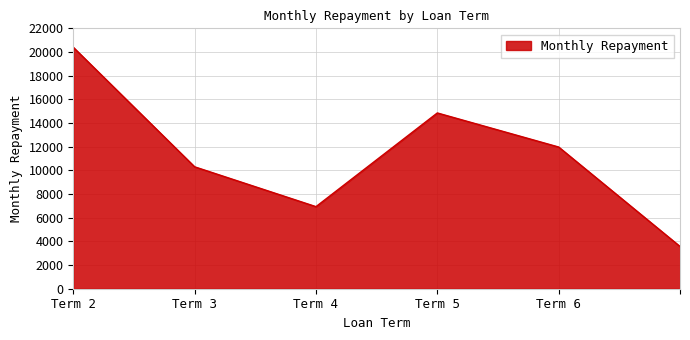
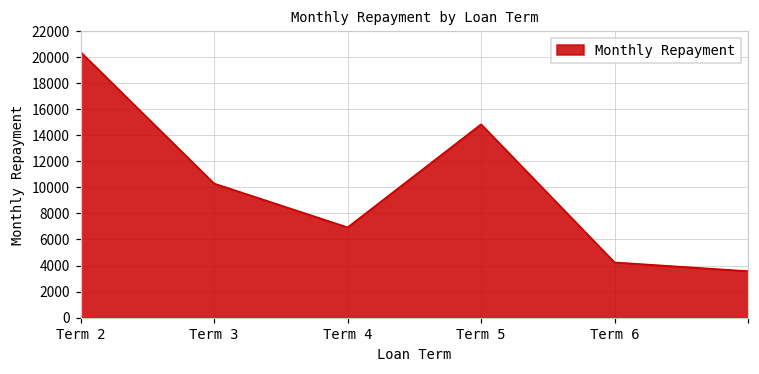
  {
    "Term 2": 20400,
    "Term 3": 10300,
    "Term 4": 6900,
    "Term 5": 14900,
-   "Term 6": 12000
+   "Term 6": 4200
  }
